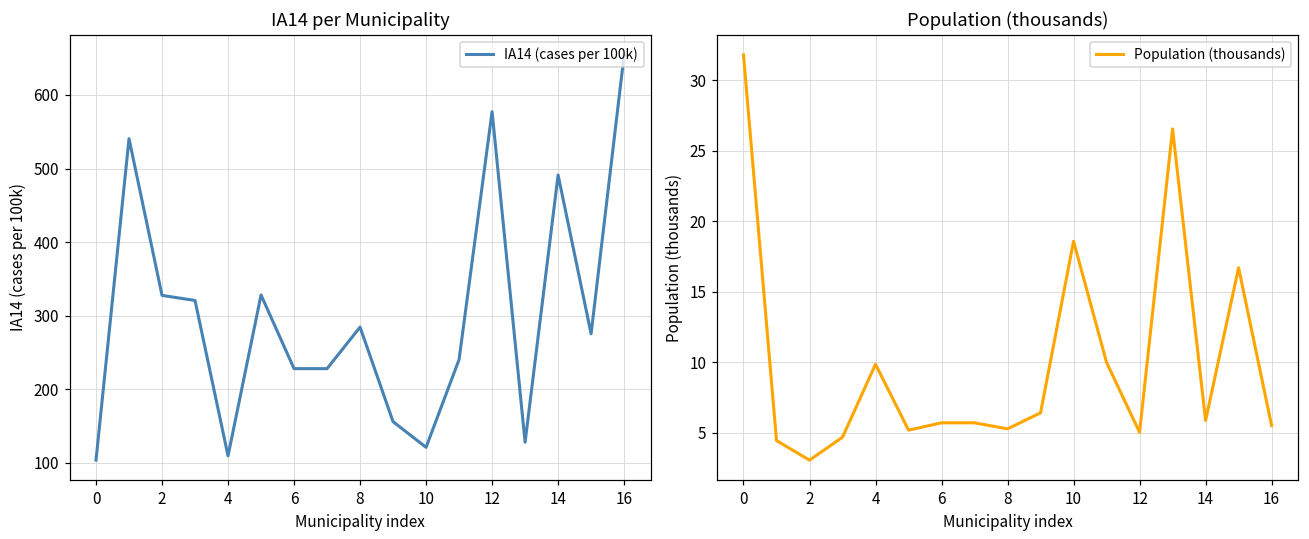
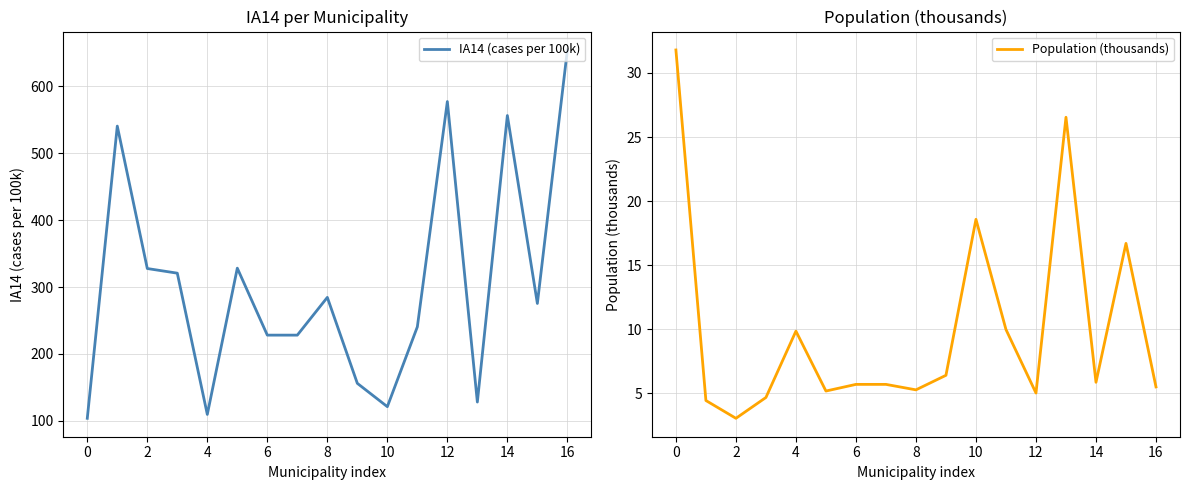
  {
    "IA14 per Municipality": {
      "0": 100,
      "2": 330,
      "4": 110,
      "6": 230,
      "8": 280,
      "10": 120,
      "12": 580,
-     "14": 490
+     "14": 560
    },
    "Population (thousands)": {
      "0": 31.8,
      "2": 3.1,
      "4": 9.9,
      "6": 5.7,
      "8": 5.3,
      "10": 18.6,
      "12": 5.0,
      "14": 5.9,
      "16": 5.5
    }
  }
